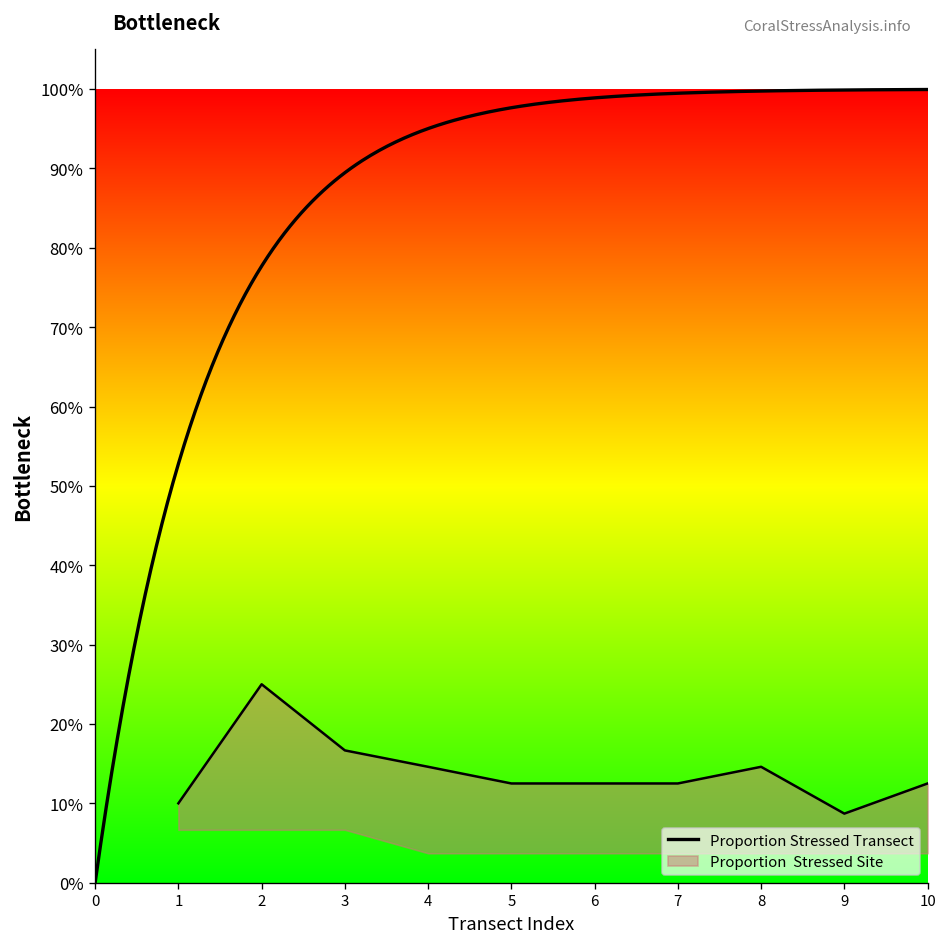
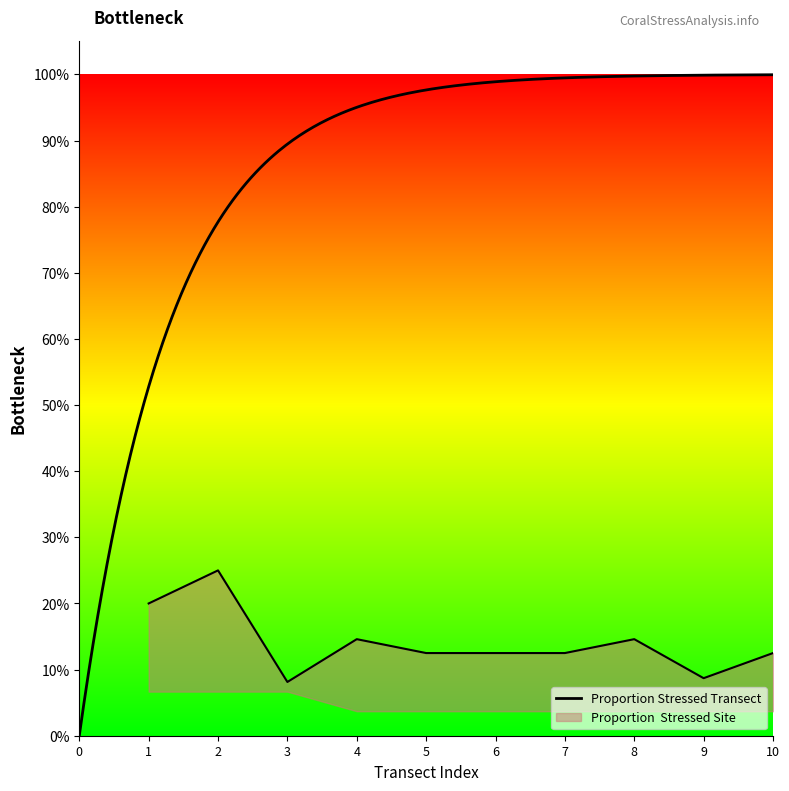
  {
    "Proportion Stressed Transect": {
      "0": "0%",
      "10": "100%"
    },
    "Proportion Stressed Site": {
-     "1": "10%",
+     "1": "20%",
      "2": "25%",
-     "3": "17%",
+     "3": "8%",
      "4": "15%",
      "5": "13%",
      "6": "13%",
      "7": "13%",
      "8": "15%",
      "9": "9%",
      "10": "13%"
    }
  }
